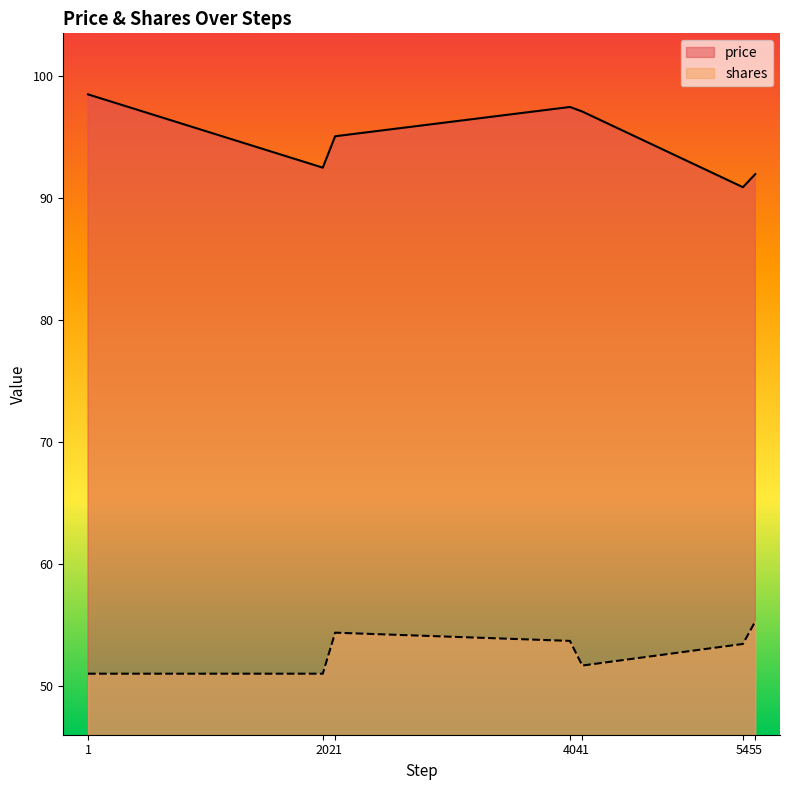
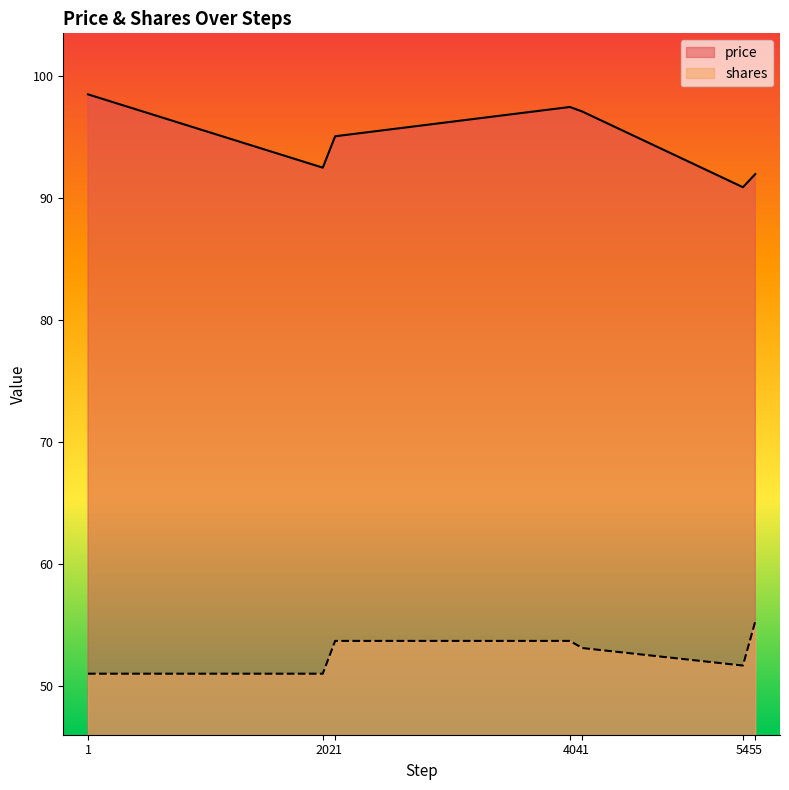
  {
    "price": {
      "1": 98.5,
      "20": 92.5,
      "21": 95.1,
      "40": 97.5,
      "41": 97.1,
      "54": 90.9,
      "55": 92.0
    },
    "shares": {
      "1": 51.0,
      "20": 51.0,
-     "21": 54.4,
+     "21": 53.7,
      "40": 53.7,
-     "41": 51.7,
-     "54": 53.5,
+     "41": 53.1,
+     "54": 51.7,
      "55": 55.3
    }
  }
